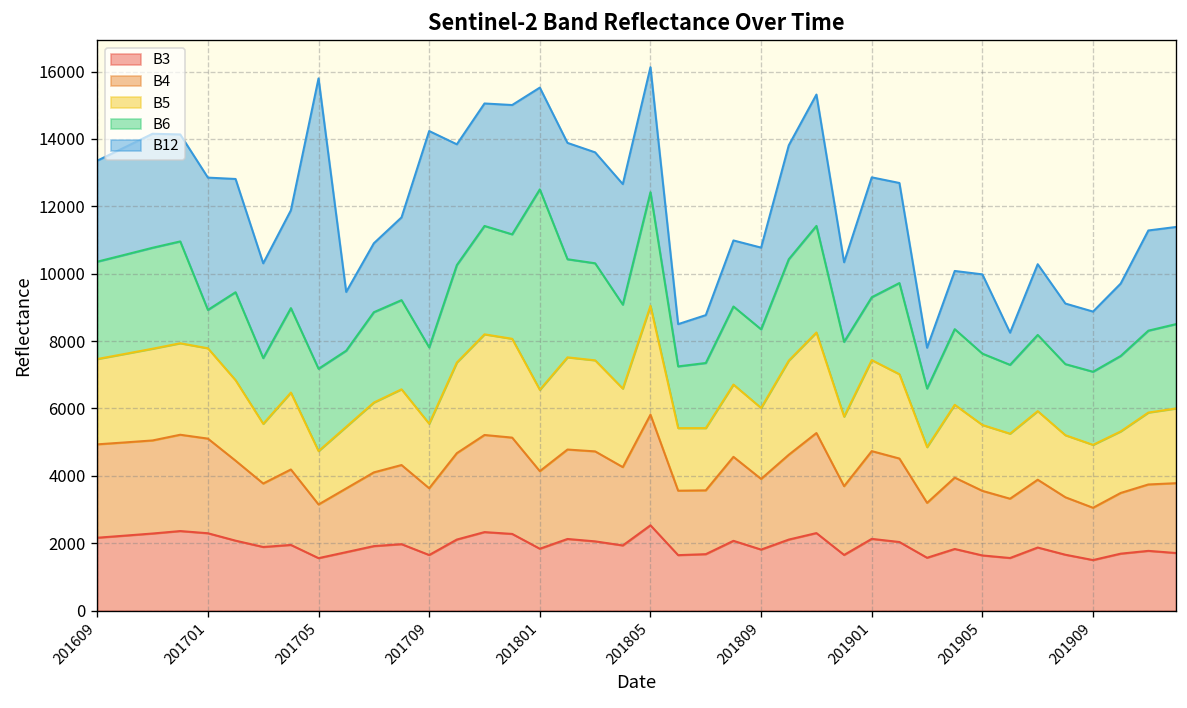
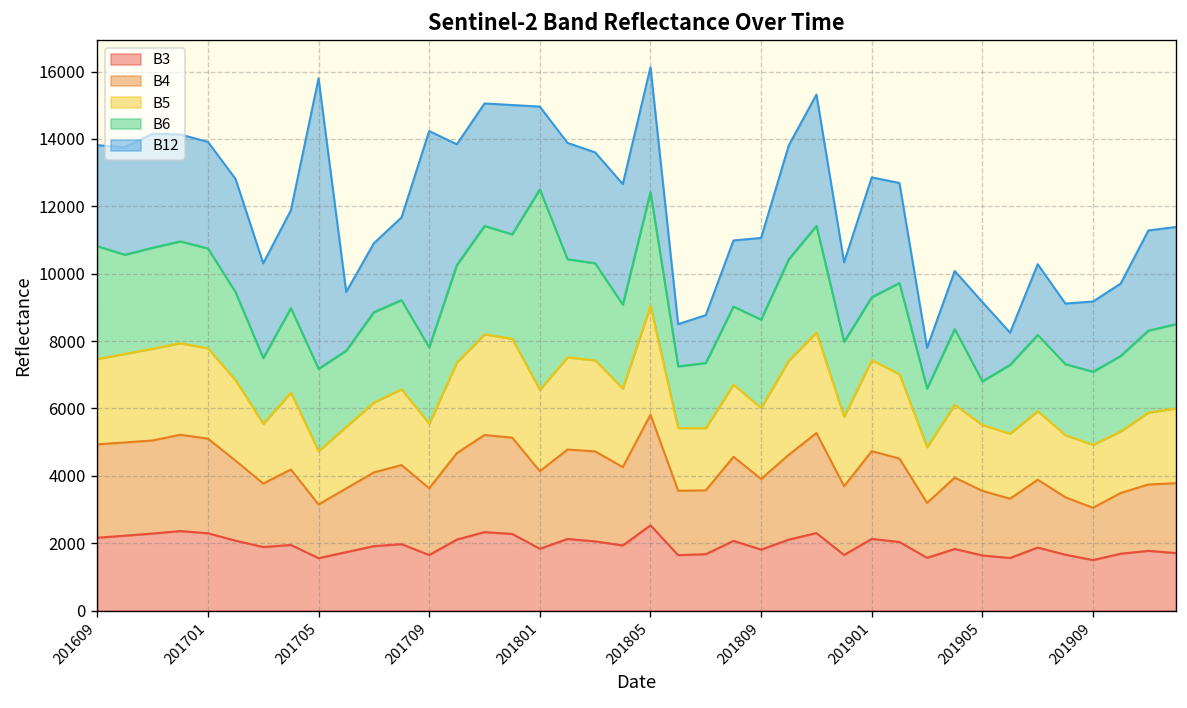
  {
    "B6": {
-     "201609": 2900,
-     "201701": 1100,
+     "201609": 3400,
+     "201701": 3000,
      "201705": 2400,
      "201709": 2300,
      "201801": 6000,
      "201805": 3400,
-     "201809": 2300,
+     "201809": 2600,
      "201901": 1900,
-     "201905": 2100,
+     "201905": 1300,
      "201909": 2200
    },
    "B12": {
      "201609": 3000,
-     "201701": 3900,
+     "201701": 3200,
      "201705": 8600,
      "201709": 6400,
-     "201801": 3000,
+     "201801": 2500,
      "201805": 3700,
      "201809": 2400,
      "201901": 3600,
      "201905": 2400,
-     "201909": 1800
+     "201909": 2100
    }
  }
